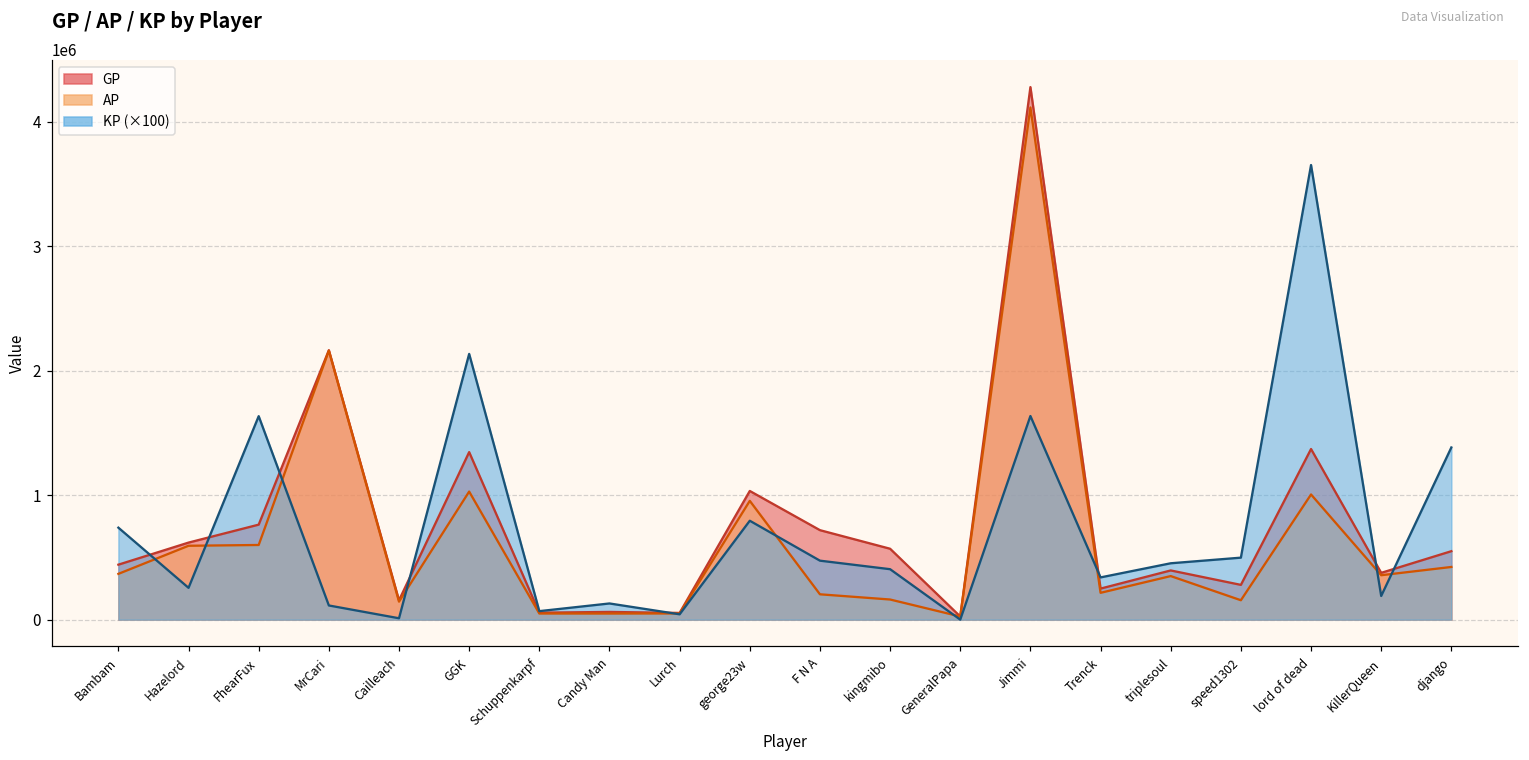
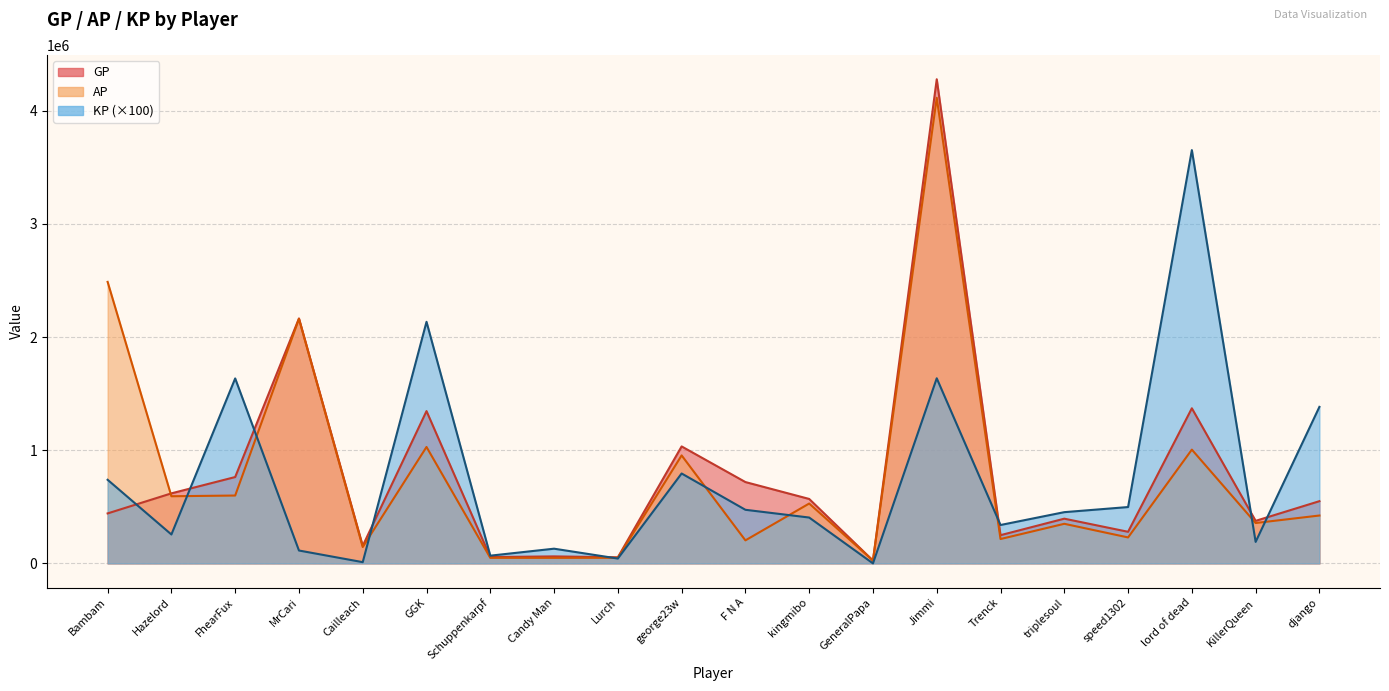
  {
    "GP": {
      "Bambam": 440000,
      "Hazelord": 620000,
      "FhearFux": 760000,
      "GGK": 1350000,
      "george23w": 1030000,
      "F N A": 720000,
      "kingmibo": 570000,
      "Jimmi": 4280000,
      "Trenck": 250000,
      "triplesoul": 400000,
      "speed1302": 280000,
      "lord of dead": 1370000,
      "django": 550000
    },
    "AP": {
-     "Bambam": 370000,
+     "Bambam": 2490000,
      "Hazelord": 590000,
      "FhearFux": 600000,
      "GGK": 1030000,
      "george23w": 950000,
      "F N A": 200000,
-     "kingmibo": 160000,
+     "kingmibo": 530000,
      "Jimmi": 4120000,
      "Trenck": 220000,
      "triplesoul": 350000,
-     "speed1302": 160000,
+     "speed1302": 230000,
      "lord of dead": 1010000,
      "django": 420000
    },
    "KP (×100)": {
      "Bambam": 740000,
      "Hazelord": 260000,
      "FhearFux": 1630000,
      "MrCari": 110000,
      "Cailleach": 10000,
      "GGK": 2140000,
      "Candy Man": 130000,
      "george23w": 790000,
      "F N A": 470000,
      "kingmibo": 410000,
      "GeneralPapa": 0,
      "Jimmi": 1640000,
      "Trenck": 340000,
      "triplesoul": 450000,
      "speed1302": 500000,
      "lord of dead": 3650000,
      "KillerQueen": 190000,
      "django": 1380000
    }
  }
